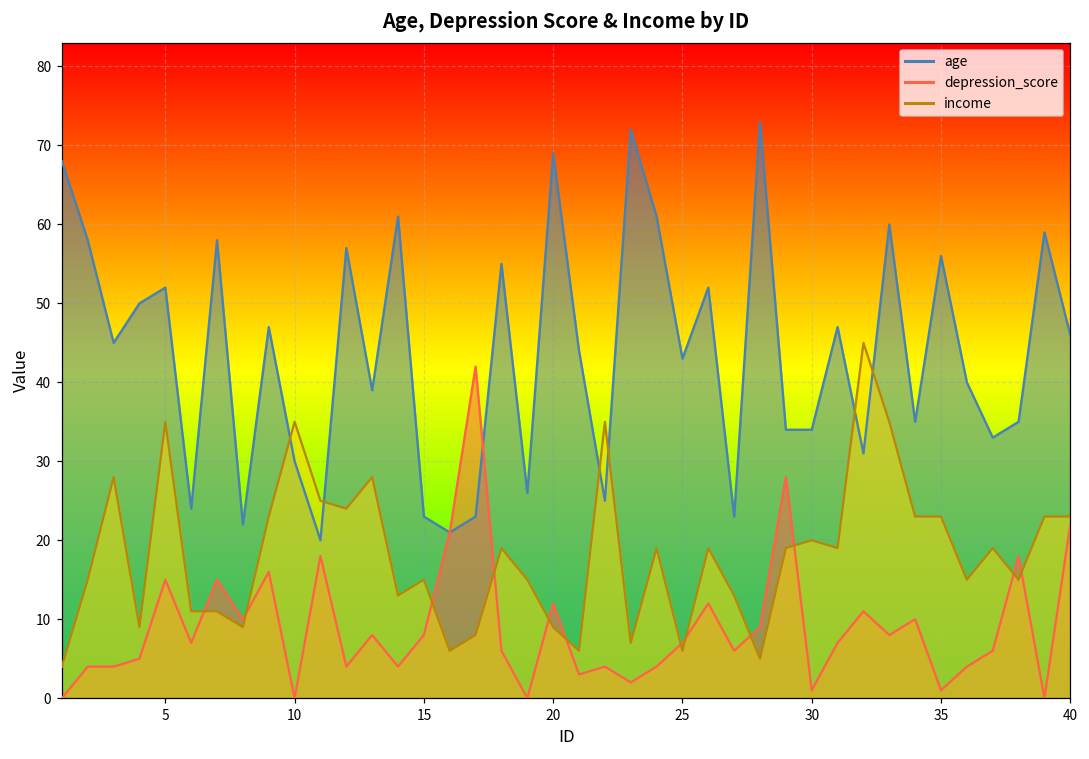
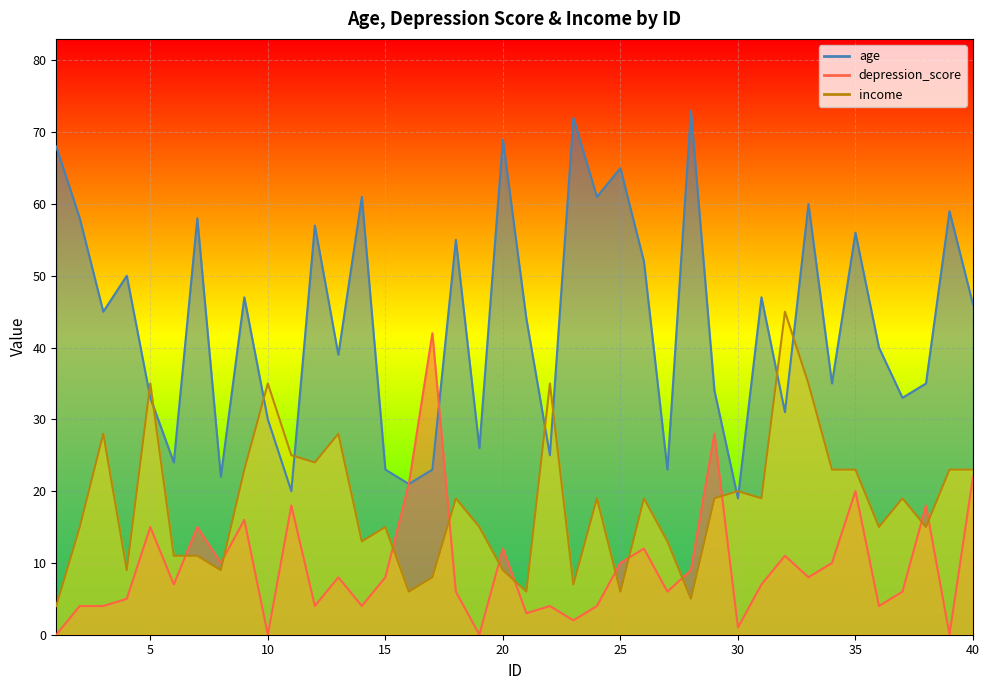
  {
    "age": {
-     "5": 52,
+     "5": 33,
      "10": 30,
      "15": 23,
      "20": 69,
-     "25": 43,
-     "30": 34,
+     "25": 65,
+     "30": 19,
      "35": 56,
      "40": 46
    },
    "depression_score": {
      "5": 15,
      "10": 0,
      "15": 8,
      "20": 12,
-     "25": 7,
+     "25": 10,
      "30": 1,
-     "35": 1,
+     "35": 20,
      "40": 22
    }
  }
